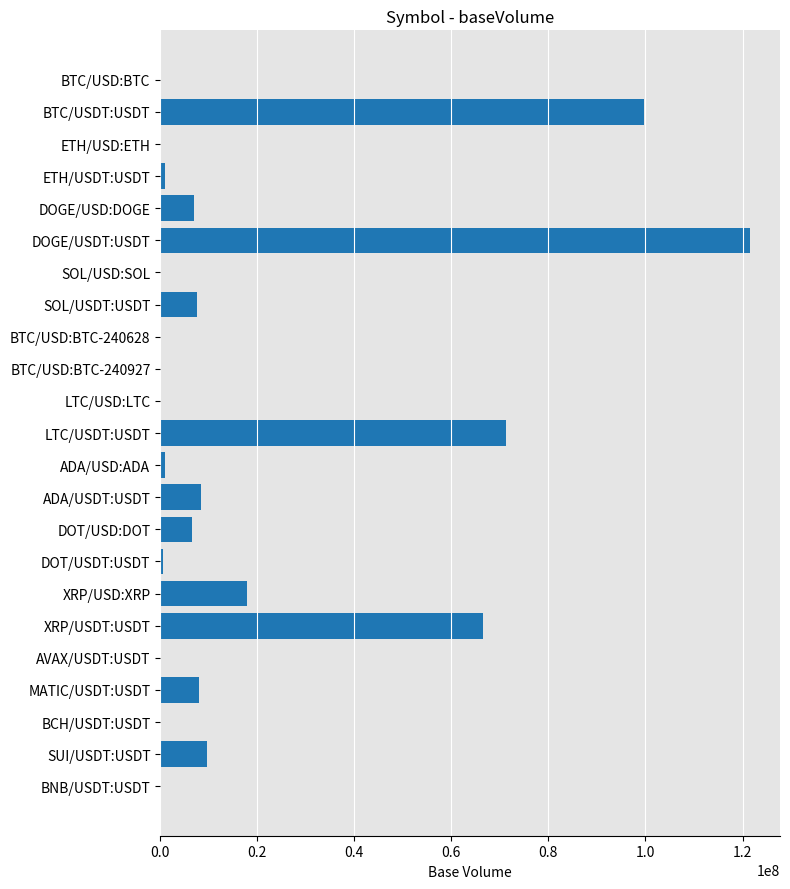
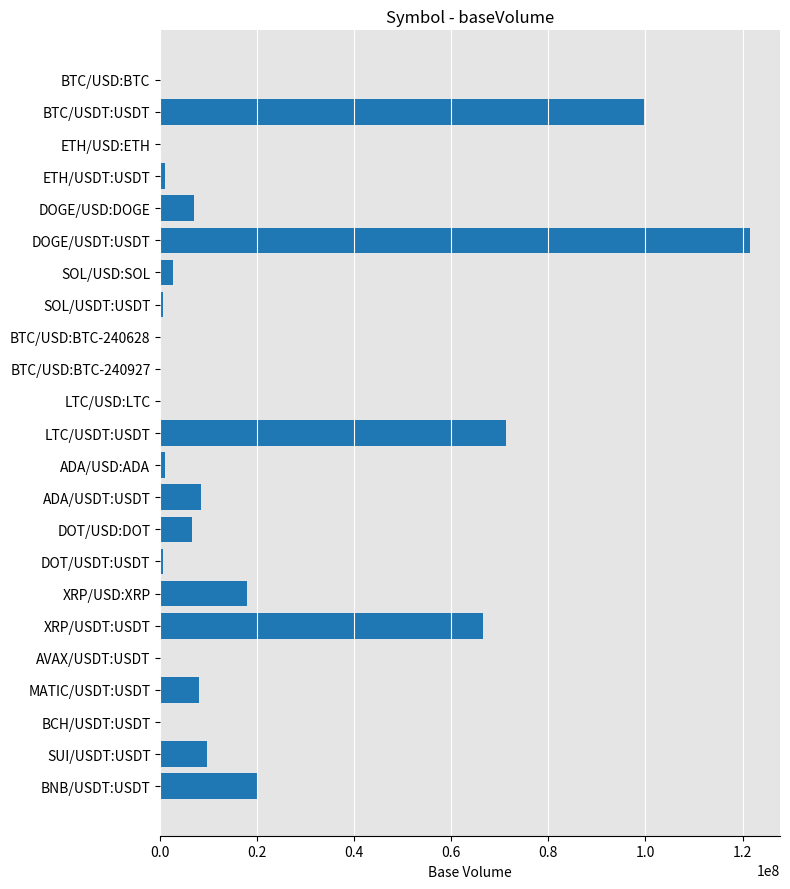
  {
    "BTC/USDT:USDT": 100000000,
    "ETH/USDT:USDT": 1000000,
    "DOGE/USD:DOGE": 7000000,
    "DOGE/USDT:USDT": 122000000,
-   "SOL/USD:SOL": 0,
-   "SOL/USDT:USDT": 8000000,
+   "SOL/USD:SOL": 3000000,
+   "SOL/USDT:USDT": 0,
    "LTC/USDT:USDT": 71000000,
    "ADA/USD:ADA": 1000000,
    "ADA/USDT:USDT": 8000000,
    "DOT/USD:DOT": 7000000,
    "DOT/USDT:USDT": 1000000,
    "XRP/USD:XRP": 18000000,
    "XRP/USDT:USDT": 66000000,
    "MATIC/USDT:USDT": 8000000,
    "SUI/USDT:USDT": 10000000,
-   "BNB/USDT:USDT": 0
+   "BNB/USDT:USDT": 20000000
  }
